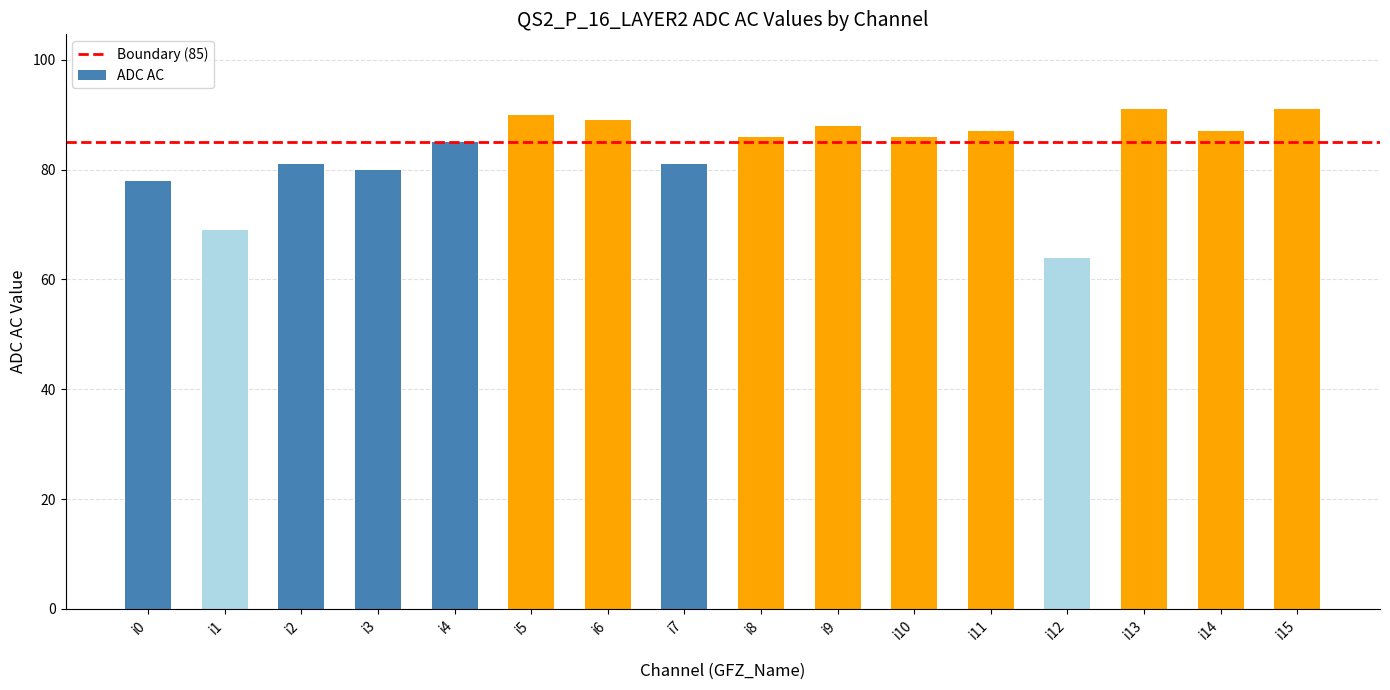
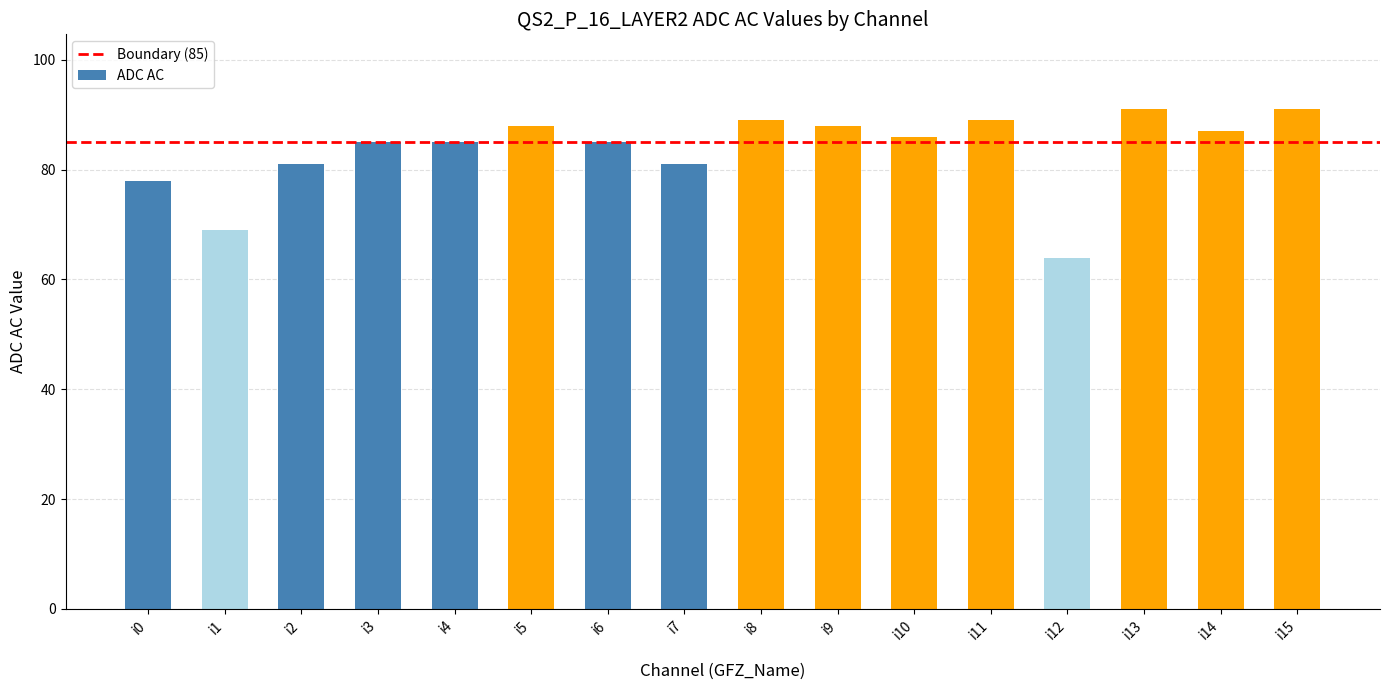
  {
    "i0": 78,
    "i1": 69,
    "i2": 81,
-   "i3": 80,
+   "i3": 85,
    "i4": 85,
-   "i5": 90,
-   "i6": 89,
+   "i5": 88,
+   "i6": 85,
    "i7": 81,
-   "i8": 86,
+   "i8": 89,
    "i9": 88,
    "i10": 86,
-   "i11": 87,
+   "i11": 89,
    "i12": 64,
    "i13": 91,
    "i14": 87,
    "i15": 91
  }
